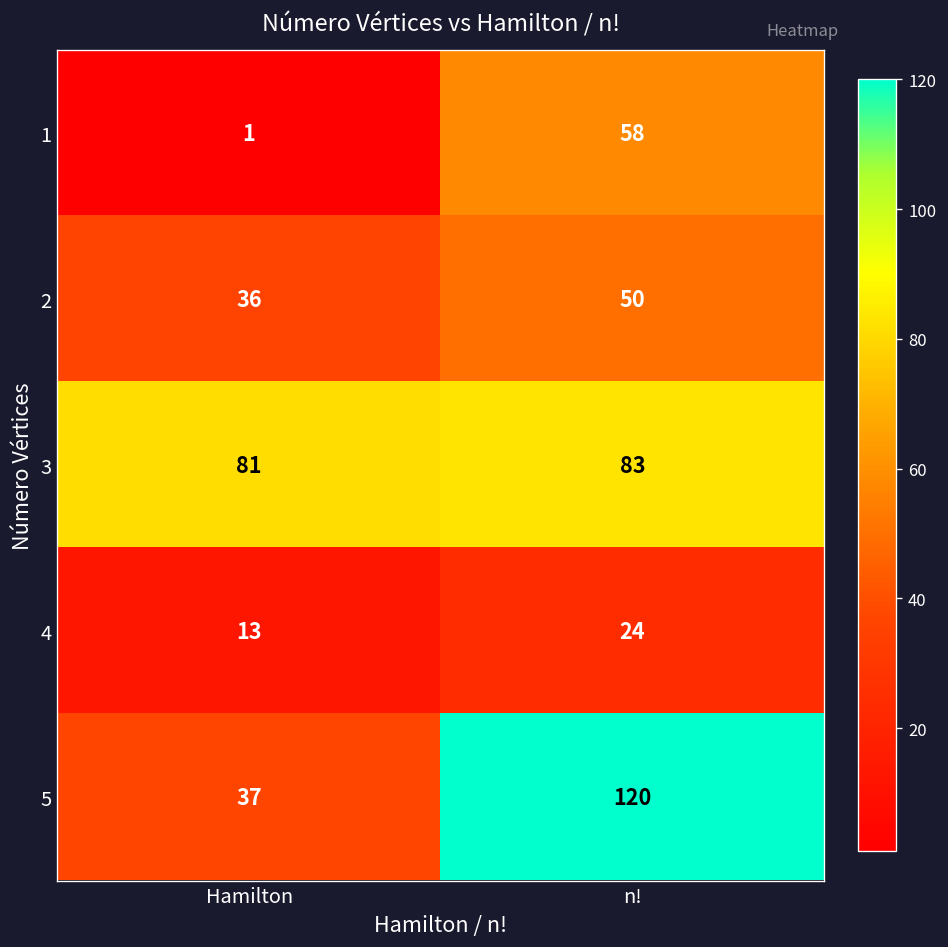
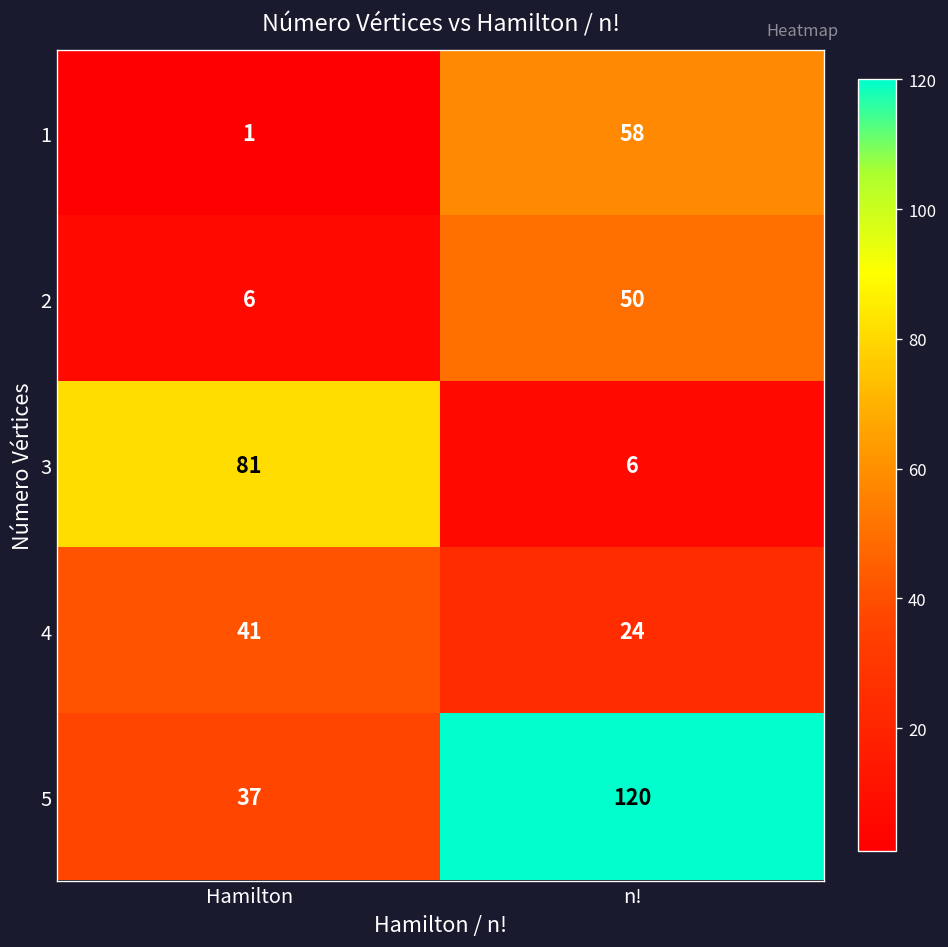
  {
    "1": {
      "Hamilton": 1,
      "n!": 58
    },
    "2": {
-     "Hamilton": 36,
+     "Hamilton": 6,
      "n!": 50
    },
    "3": {
      "Hamilton": 81,
-     "n!": 83
+     "n!": 6
    },
    "4": {
-     "Hamilton": 13,
+     "Hamilton": 41,
      "n!": 24
    },
    "5": {
      "Hamilton": 37,
      "n!": 120
    }
  }
